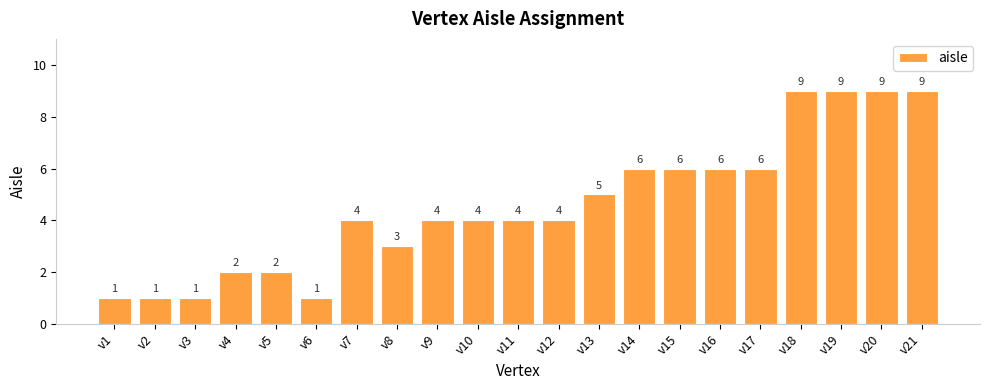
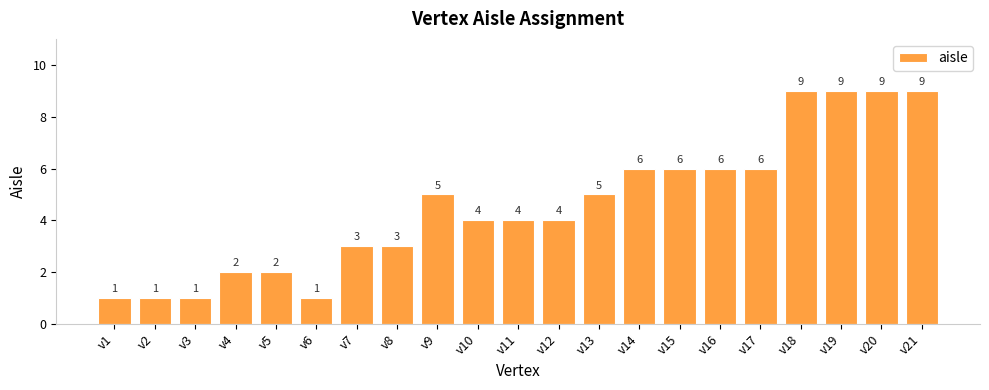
  {
    "v1": 1,
    "v2": 1,
    "v3": 1,
    "v4": 2,
    "v5": 2,
    "v6": 1,
-   "v7": 4,
+   "v7": 3,
    "v8": 3,
-   "v9": 4,
+   "v9": 5,
    "v10": 4,
    "v11": 4,
    "v12": 4,
    "v13": 5,
    "v14": 6,
    "v15": 6,
    "v16": 6,
    "v17": 6,
    "v18": 9,
    "v19": 9,
    "v20": 9,
    "v21": 9
  }
